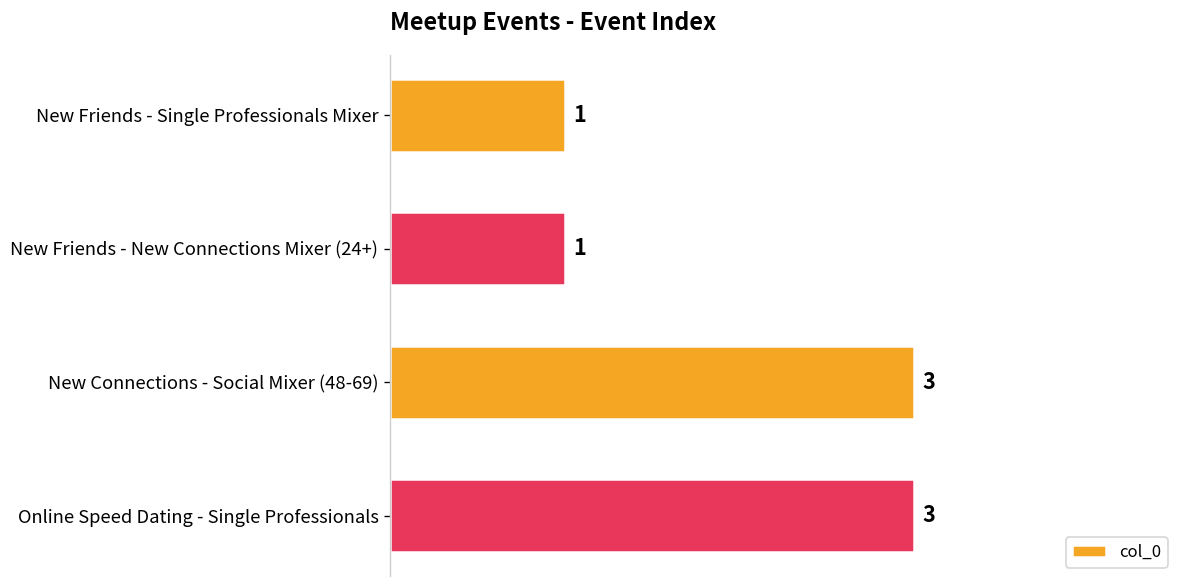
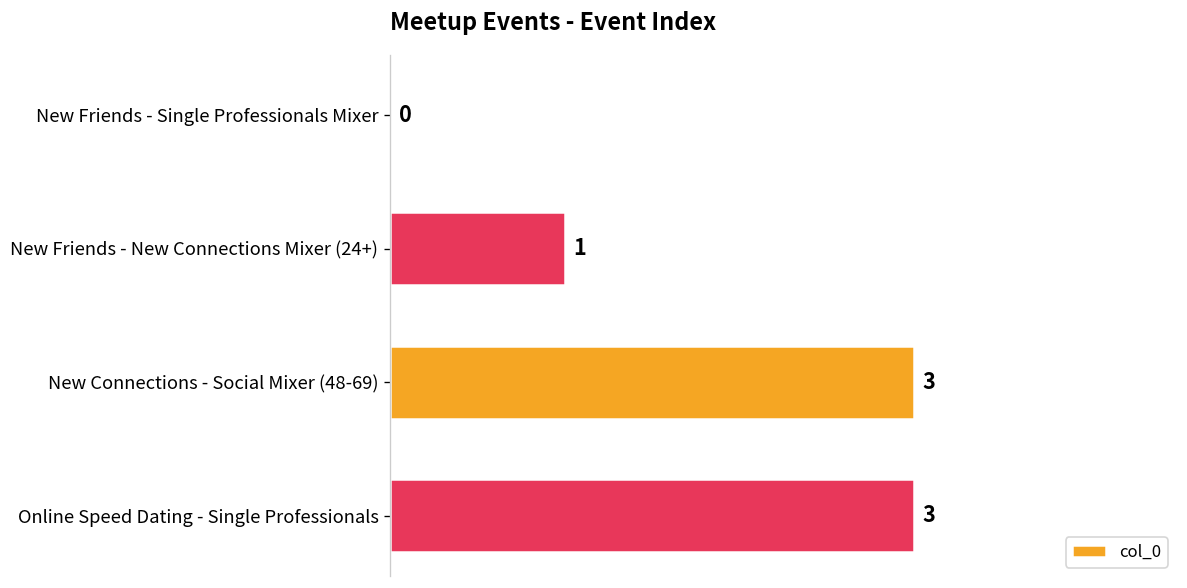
  {
-   "New Friends - Single Professionals Mixer": 1,
+   "New Friends - Single Professionals Mixer": 0,
    "New Friends - New Connections Mixer (24+)": 1,
    "New Connections - Social Mixer (48-69)": 3,
    "Online Speed Dating - Single Professionals": 3
  }
